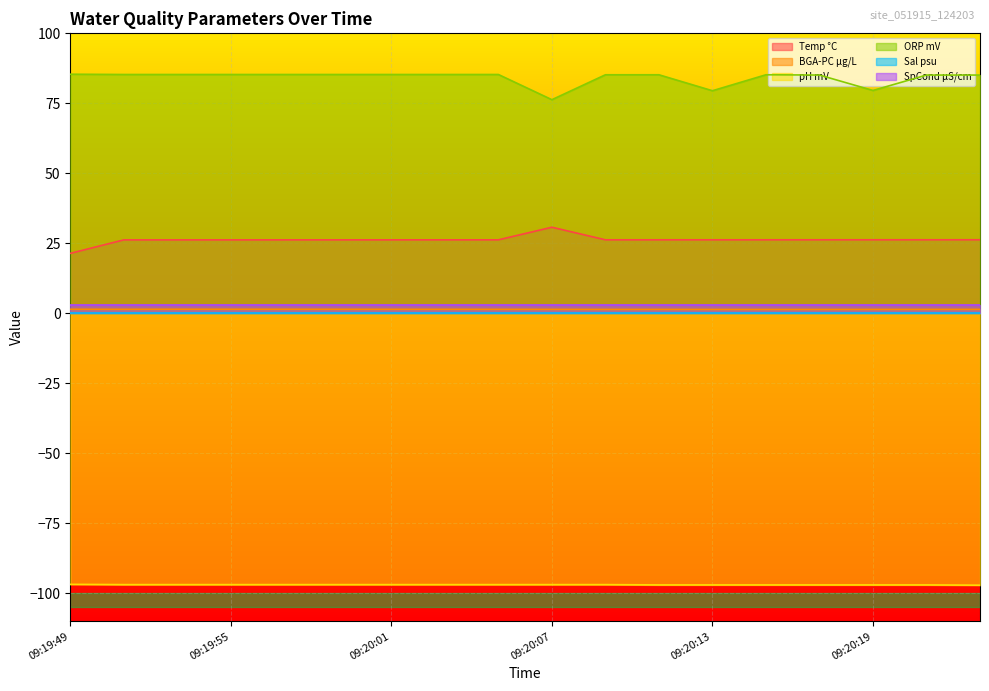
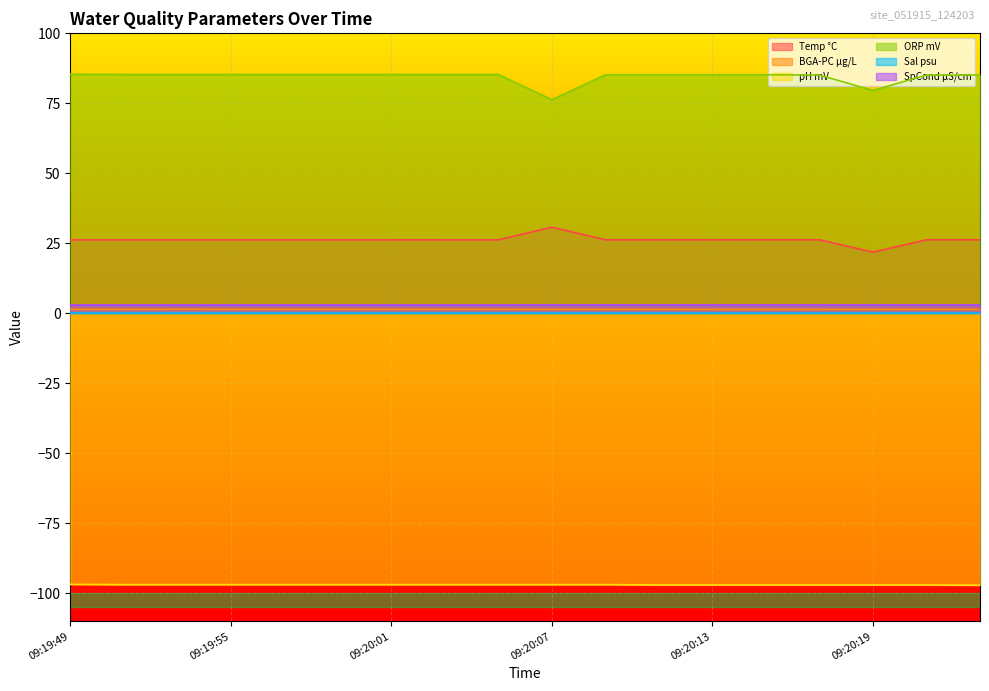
  {
    "Temp °C": {
-     "09:19:49": 21,
+     "09:19:49": 26,
      "09:19:55": 26,
      "09:20:01": 26,
      "09:20:07": 31,
      "09:20:13": 26,
-     "09:20:19": 26
+     "09:20:19": 22
    },
    "BGA-PC µg/L": {
      "09:19:49": 1,
      "09:19:55": 1,
      "09:20:01": 1,
      "09:20:07": 1,
      "09:20:13": 1,
      "09:20:19": 1
    },
    "ORP mV": {
      "09:19:49": 85,
      "09:19:55": 85,
      "09:20:01": 85,
      "09:20:07": 76,
-     "09:20:13": 80,
+     "09:20:13": 85,
      "09:20:19": 80
    },
    "Sal psu": {
      "09:19:49": 0,
      "09:19:55": 0,
      "09:20:01": 0,
      "09:20:07": 0,
      "09:20:13": 0,
      "09:20:19": 0
    },
    "SpCond µS/cm": {
      "09:19:49": 3,
      "09:19:55": 3,
      "09:20:01": 3,
      "09:20:07": 3,
      "09:20:13": 3,
      "09:20:19": 3
    }
  }
